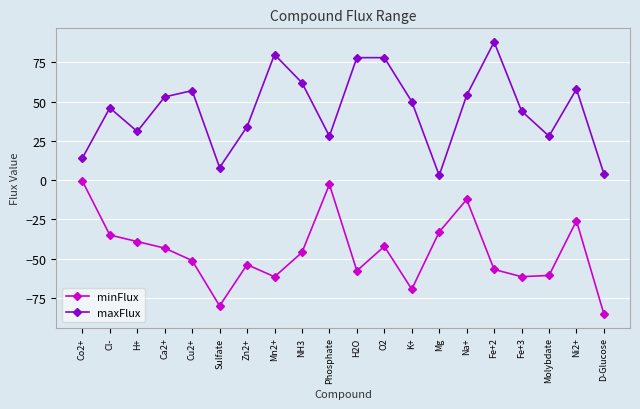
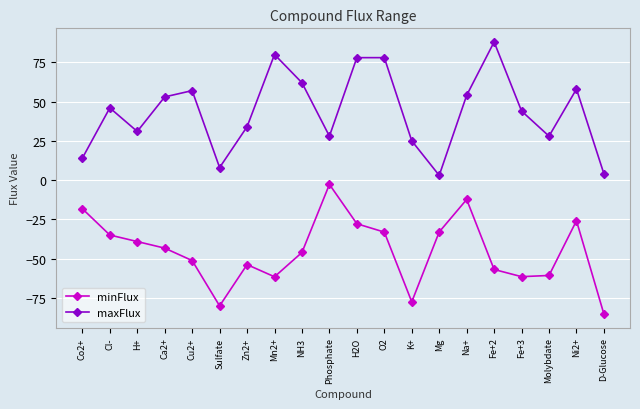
  {
    "minFlux": {
-     "Co2+": -1,
+     "Co2+": -18,
      "Cl-": -35,
      "H+": -39,
      "Ca2+": -43,
      "Cu2+": -51,
      "Sulfate": -80,
      "Zn2+": -54,
      "Mn2+": -62,
      "NH3": -46,
      "Phosphate": -3,
-     "H2O": -58,
-     "O2": -42,
-     "K+": -69,
+     "H2O": -28,
+     "O2": -33,
+     "K+": -78,
      "Mg": -33,
      "Na+": -12,
      "Fe+2": -57,
      "Fe+3": -61,
      "Molybdate": -61,
      "Ni2+": -26,
      "D-Glucose": -85
    },
    "maxFlux": {
      "Co2+": 14,
      "Cl-": 46,
      "H+": 31,
      "Ca2+": 53,
      "Cu2+": 57,
      "Sulfate": 8,
      "Zn2+": 34,
      "Mn2+": 80,
      "NH3": 62,
      "Phosphate": 28,
      "H2O": 78,
      "O2": 78,
-     "K+": 50,
+     "K+": 25,
      "Mg": 3,
      "Na+": 54,
      "Fe+2": 88,
      "Fe+3": 44,
      "Molybdate": 28,
      "Ni2+": 58,
      "D-Glucose": 4
    }
  }
